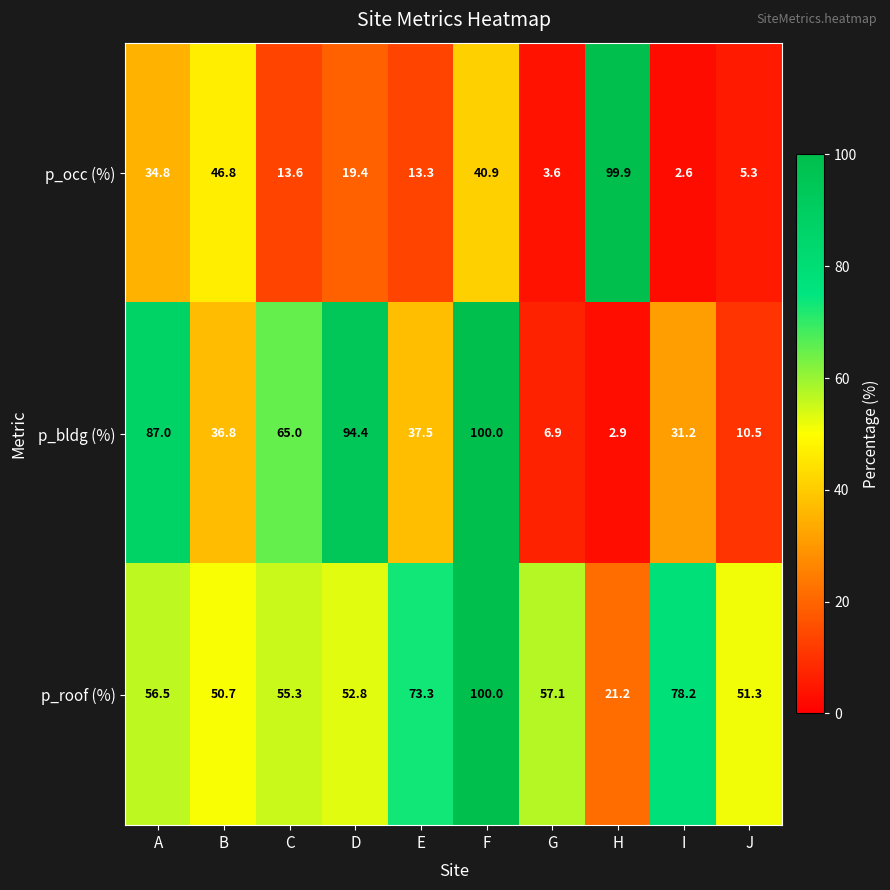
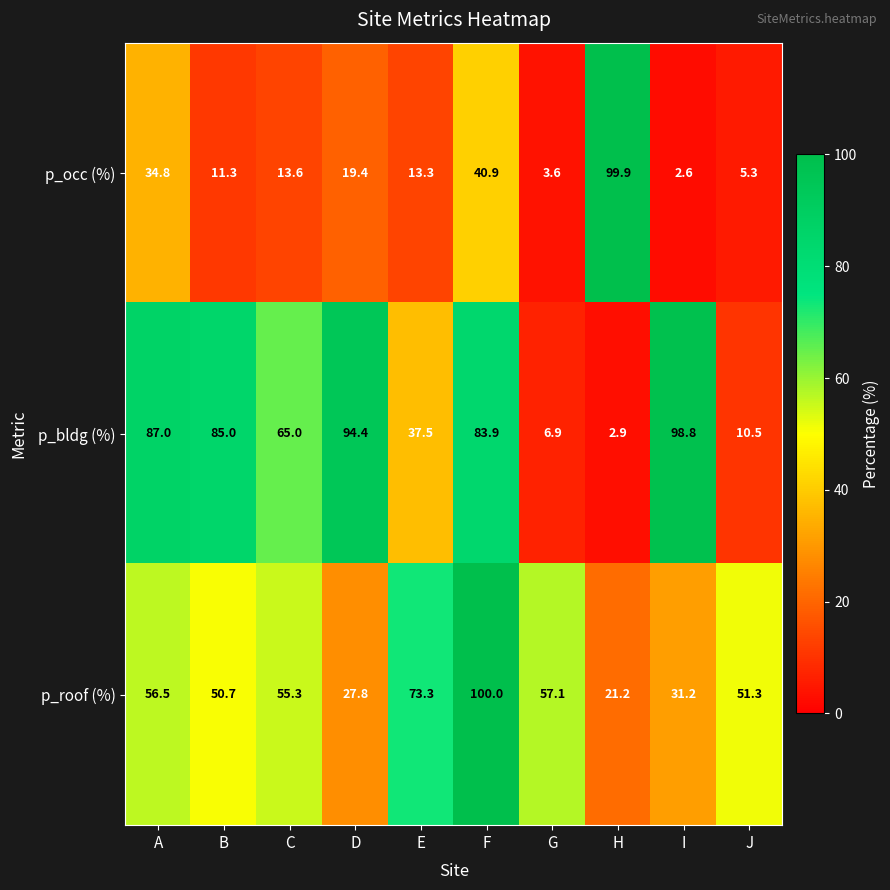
  {
    "p_occ (%)": {
      "A": 34.8,
-     "B": 46.8,
+     "B": 11.3,
      "C": 13.6,
      "D": 19.4,
      "E": 13.3,
      "F": 40.9,
      "G": 3.6,
      "H": 99.9,
      "I": 2.6,
      "J": 5.3
    },
    "p_bldg (%)": {
      "A": 87.0,
-     "B": 36.8,
+     "B": 85.0,
      "C": 65.0,
      "D": 94.4,
      "E": 37.5,
-     "F": 100.0,
+     "F": 83.9,
      "G": 6.9,
      "H": 2.9,
-     "I": 31.2,
+     "I": 98.8,
      "J": 10.5
    },
    "p_roof (%)": {
      "A": 56.5,
      "B": 50.7,
      "C": 55.3,
-     "D": 52.8,
+     "D": 27.8,
      "E": 73.3,
      "F": 100.0,
      "G": 57.1,
      "H": 21.2,
-     "I": 78.2,
+     "I": 31.2,
      "J": 51.3
    }
  }
